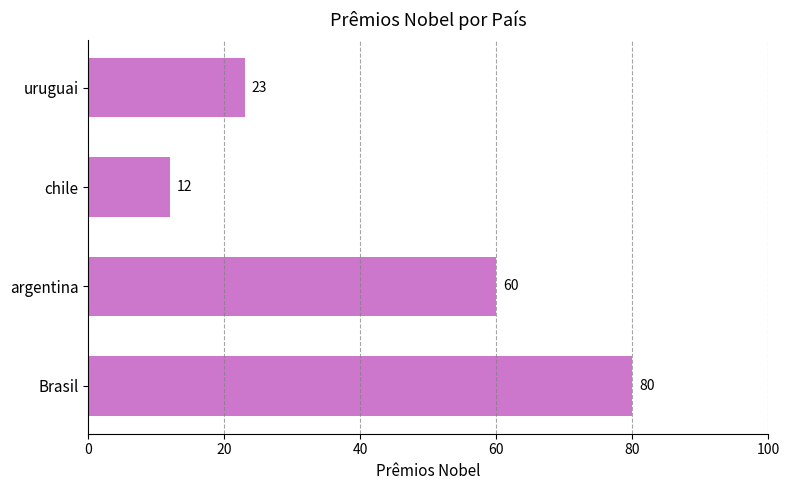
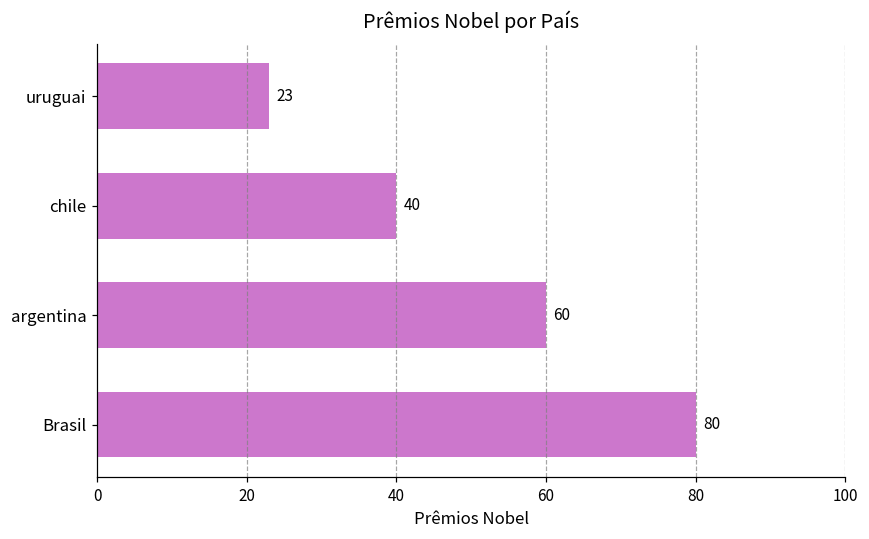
  {
    "uruguai": 23,
-   "chile": 12,
+   "chile": 40,
    "argentina": 60,
    "Brasil": 80
  }
